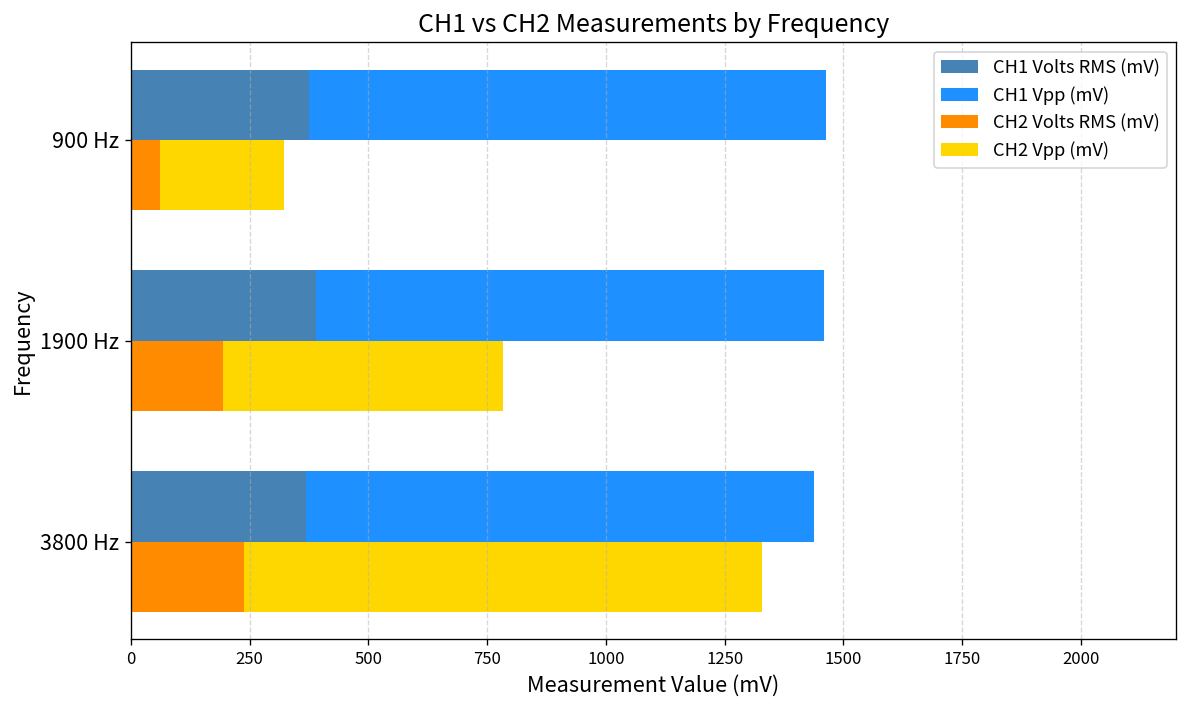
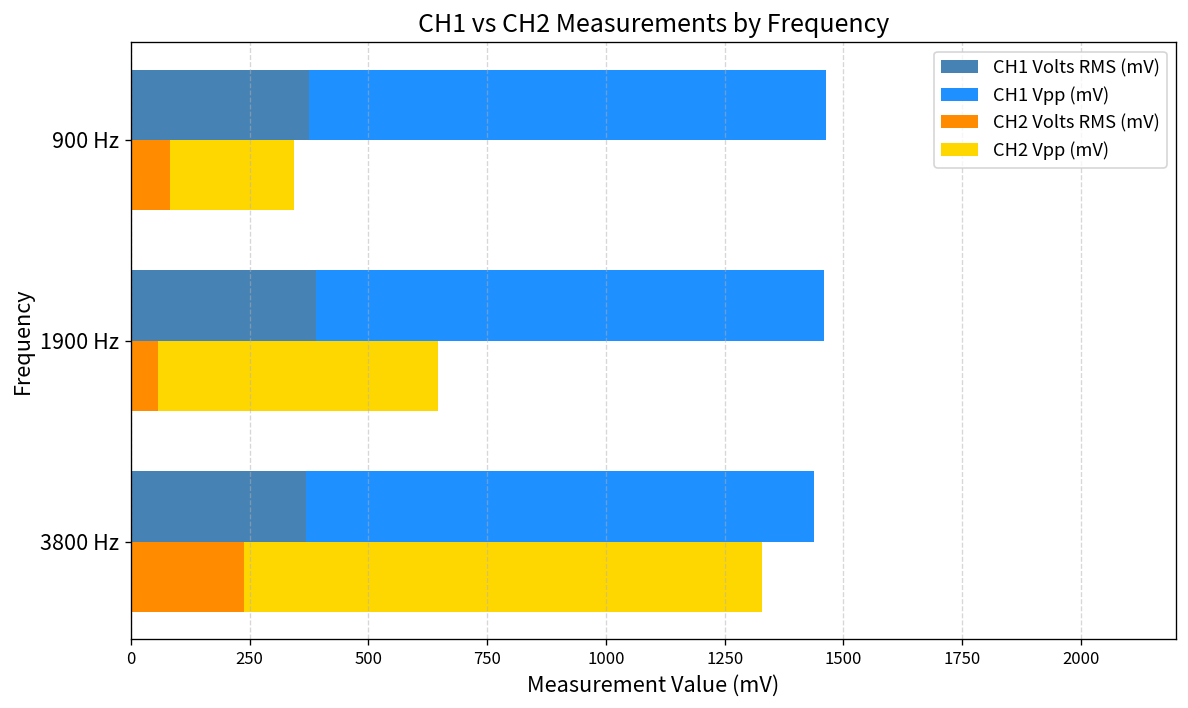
  {
    "CH1 Volts RMS (mV)": {
      "900 Hz": 370,
      "1900 Hz": 390,
      "3800 Hz": 370
    },
    "CH1 Vpp (mV)": {
      "900 Hz": 1090,
      "1900 Hz": 1070,
      "3800 Hz": 1070
    },
    "CH2 Volts RMS (mV)": {
-     "900 Hz": 60,
-     "1900 Hz": 190,
+     "900 Hz": 80,
+     "1900 Hz": 60,
      "3800 Hz": 240
    },
    "CH2 Vpp (mV)": {
      "900 Hz": 260,
      "1900 Hz": 590,
      "3800 Hz": 1090
    }
  }
